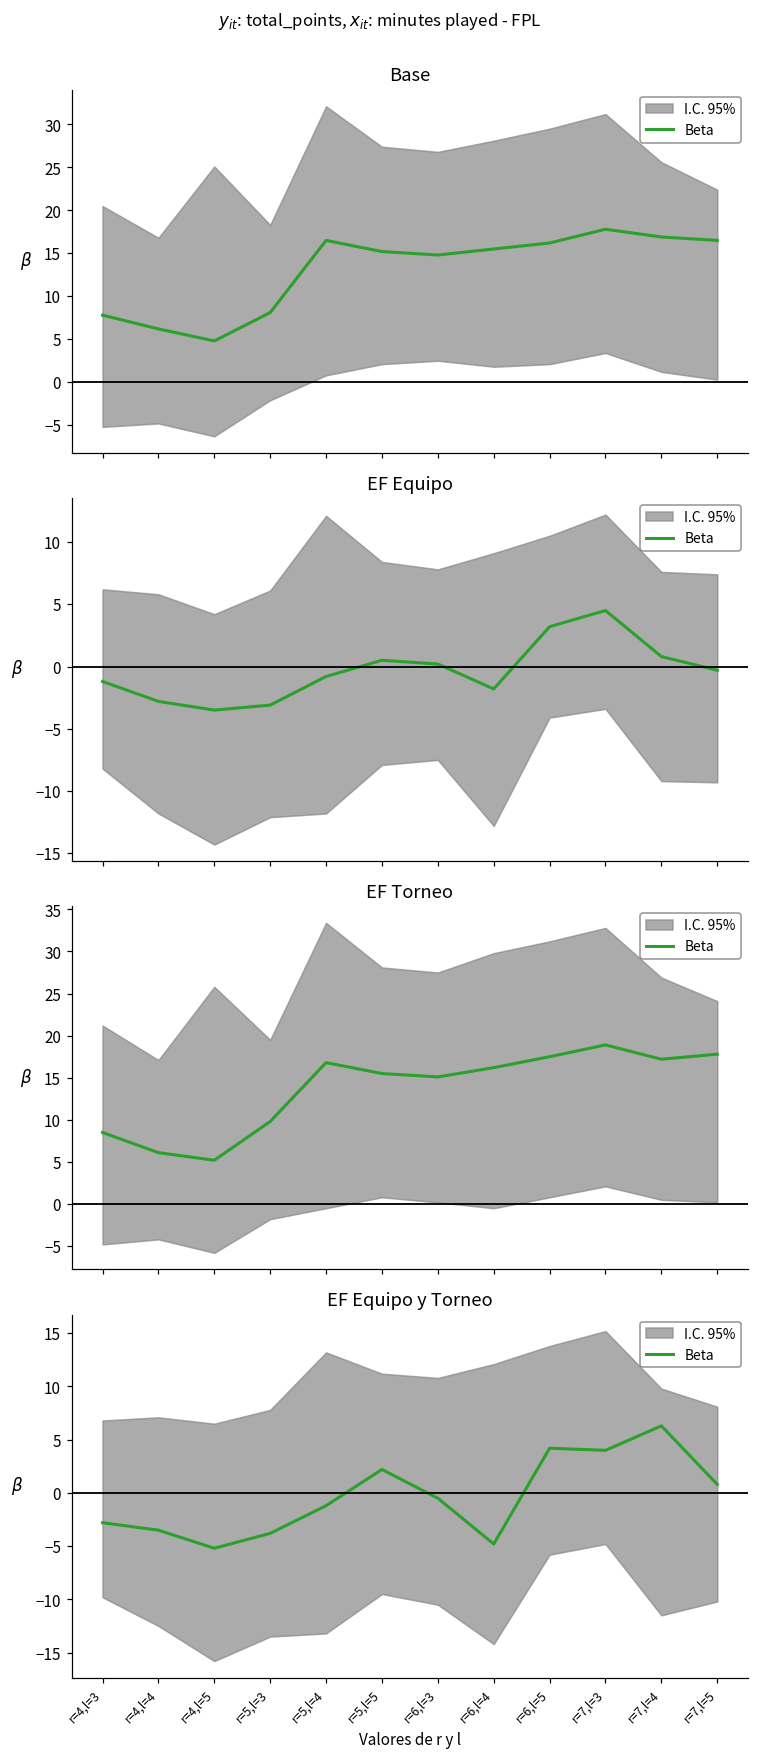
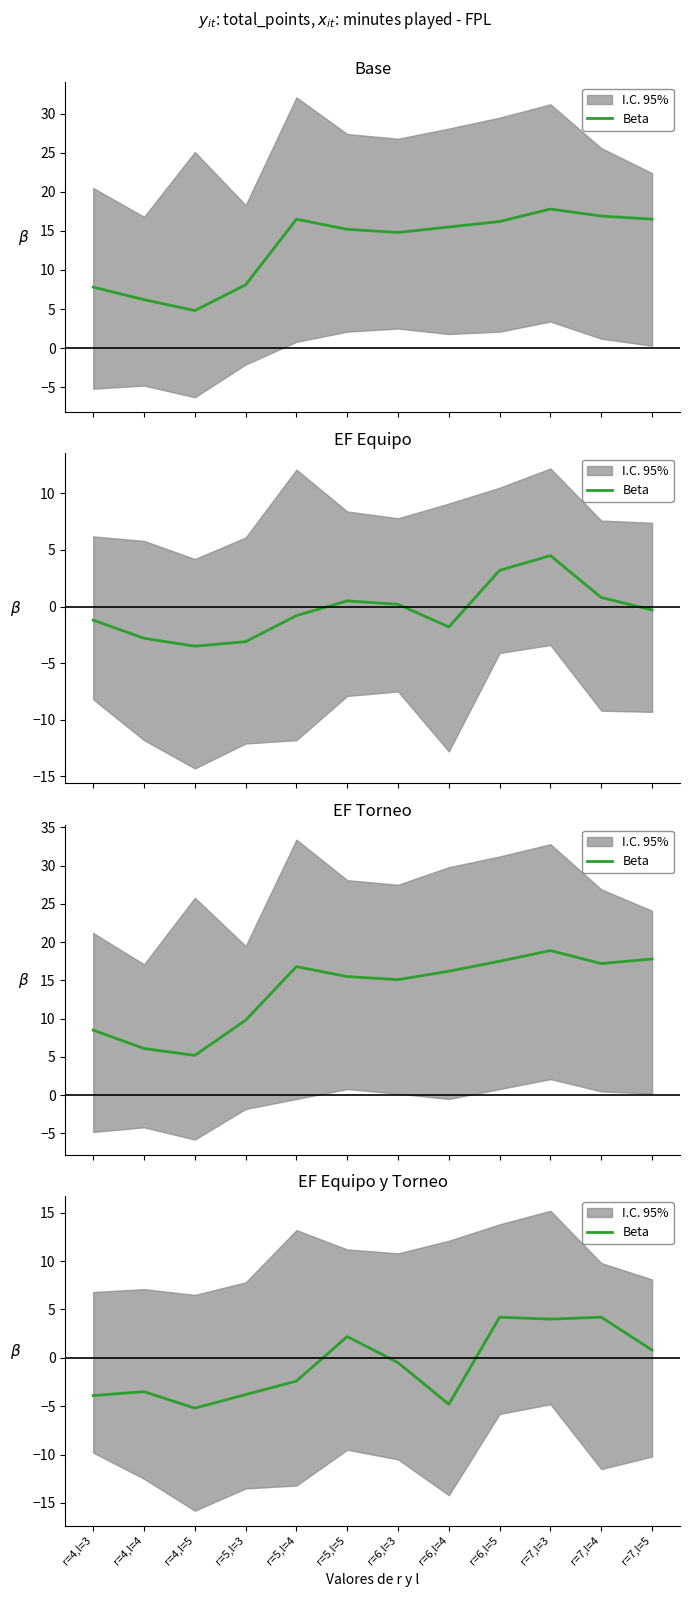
  {
    "EF Equipo y Torneo": {
      "Beta": {
-       "r=4,l=3": -3,
+       "r=4,l=3": -4,
        "r=4,l=4": -4,
        "r=4,l=5": -5,
        "r=5,l=3": -4,
-       "r=5,l=4": -1,
+       "r=5,l=4": -2,
        "r=5,l=5": 2,
        "r=6,l=3": -1,
        "r=6,l=4": -5,
        "r=6,l=5": 4,
        "r=7,l=3": 4,
-       "r=7,l=4": 6,
+       "r=7,l=4": 4,
        "r=7,l=5": 1
      }
    }
  }
